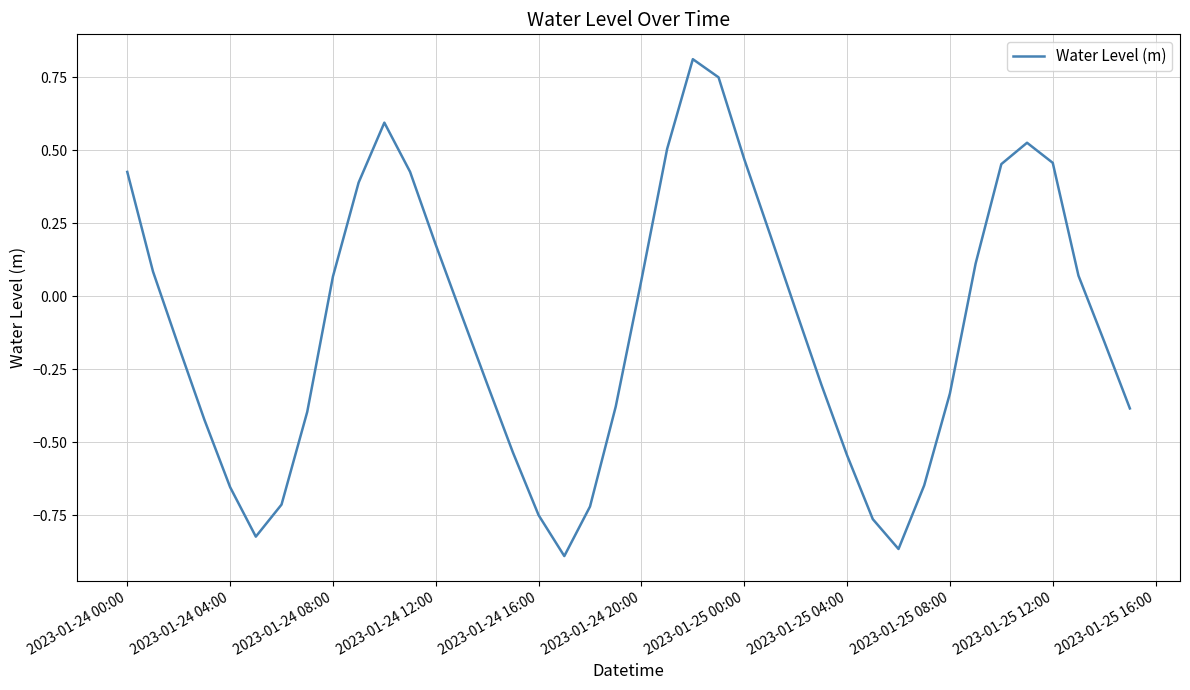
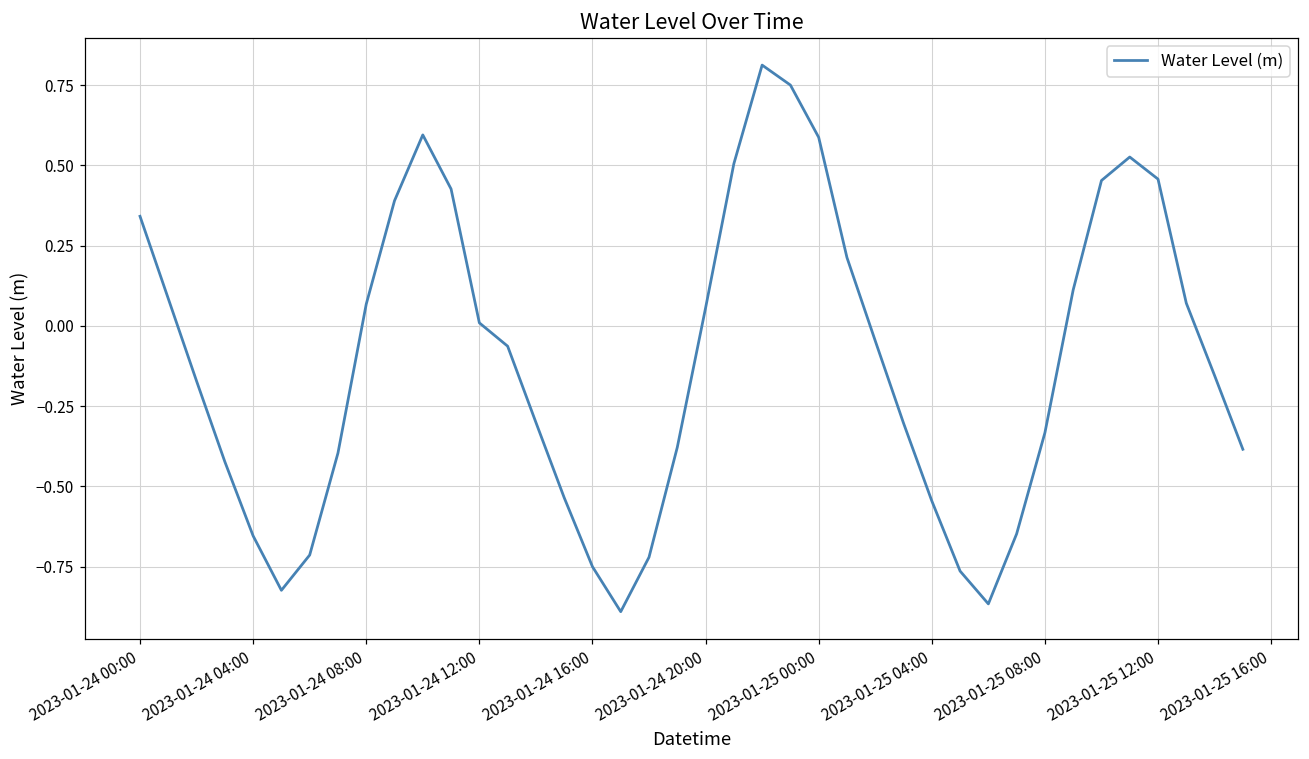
  {
-   "2023-01-24 00:00": 0.43,
+   "2023-01-24 00:00": 0.34,
    "2023-01-24 04:00": -0.65,
    "2023-01-24 08:00": 0.07,
-   "2023-01-24 12:00": 0.18,
+   "2023-01-24 12:00": 0.01,
    "2023-01-24 16:00": -0.75,
    "2023-01-24 20:00": 0.06,
-   "2023-01-25 00:00": 0.47,
+   "2023-01-25 00:00": 0.59,
    "2023-01-25 04:00": -0.55,
    "2023-01-25 08:00": -0.33,
    "2023-01-25 12:00": 0.46
  }
